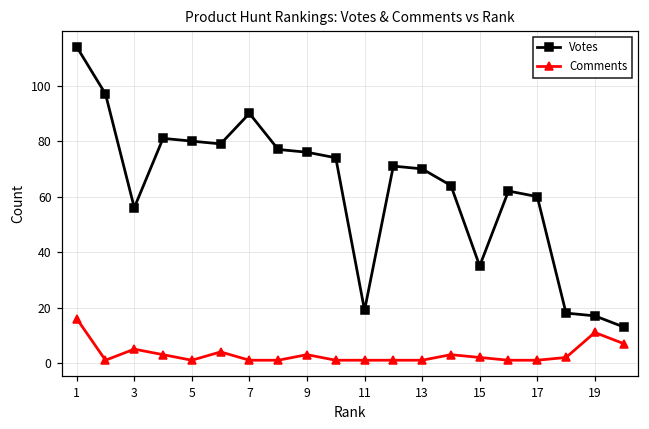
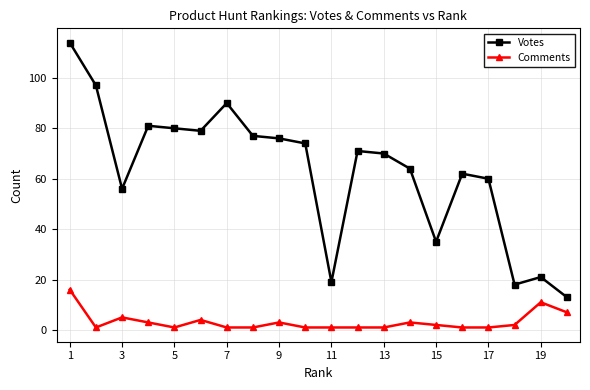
  {
    "Votes": {
      "1": 114,
      "3": 56,
      "5": 80,
      "7": 90,
      "9": 76,
      "11": 19,
      "13": 70,
      "15": 35,
      "17": 60,
-     "19": 17
+     "19": 21
    },
    "Comments": {
      "1": 16,
      "3": 5,
      "5": 1,
      "7": 1,
      "9": 3,
      "11": 1,
      "13": 1,
      "15": 2,
      "17": 1,
      "19": 11
    }
  }
